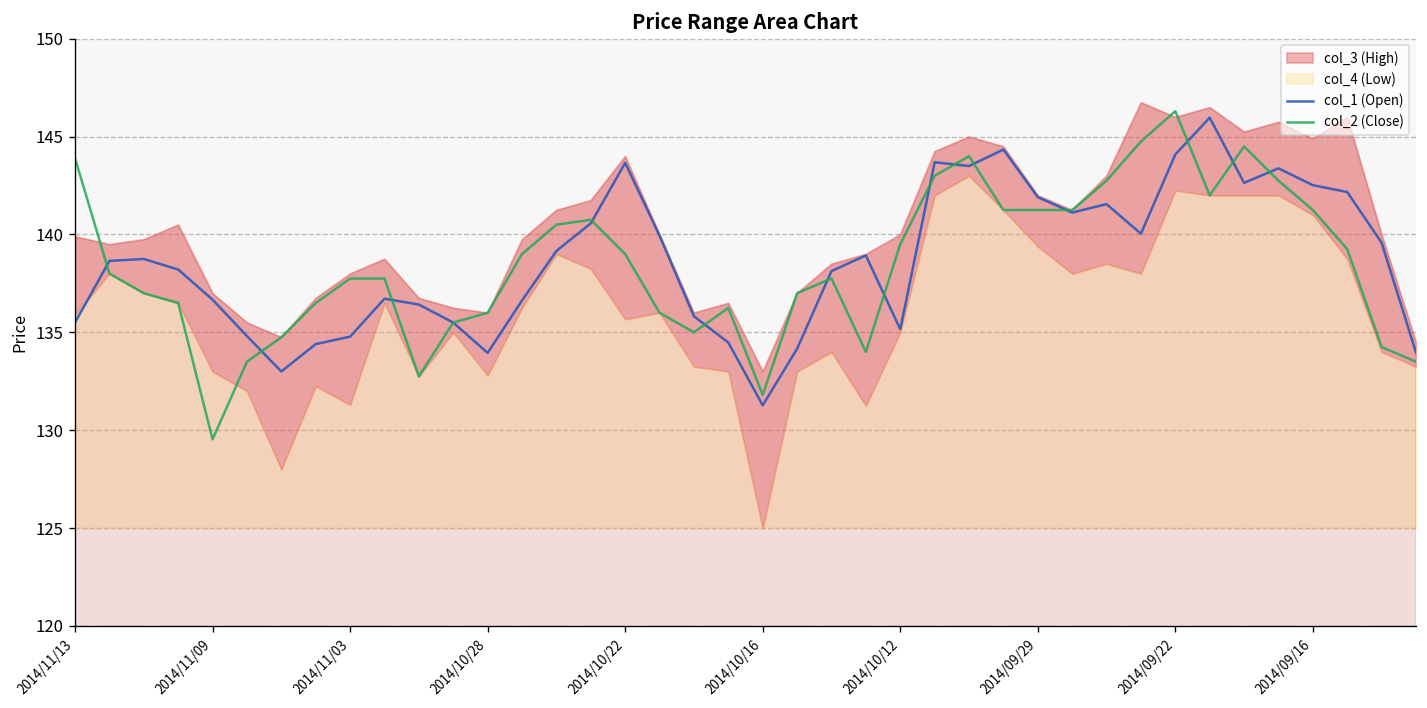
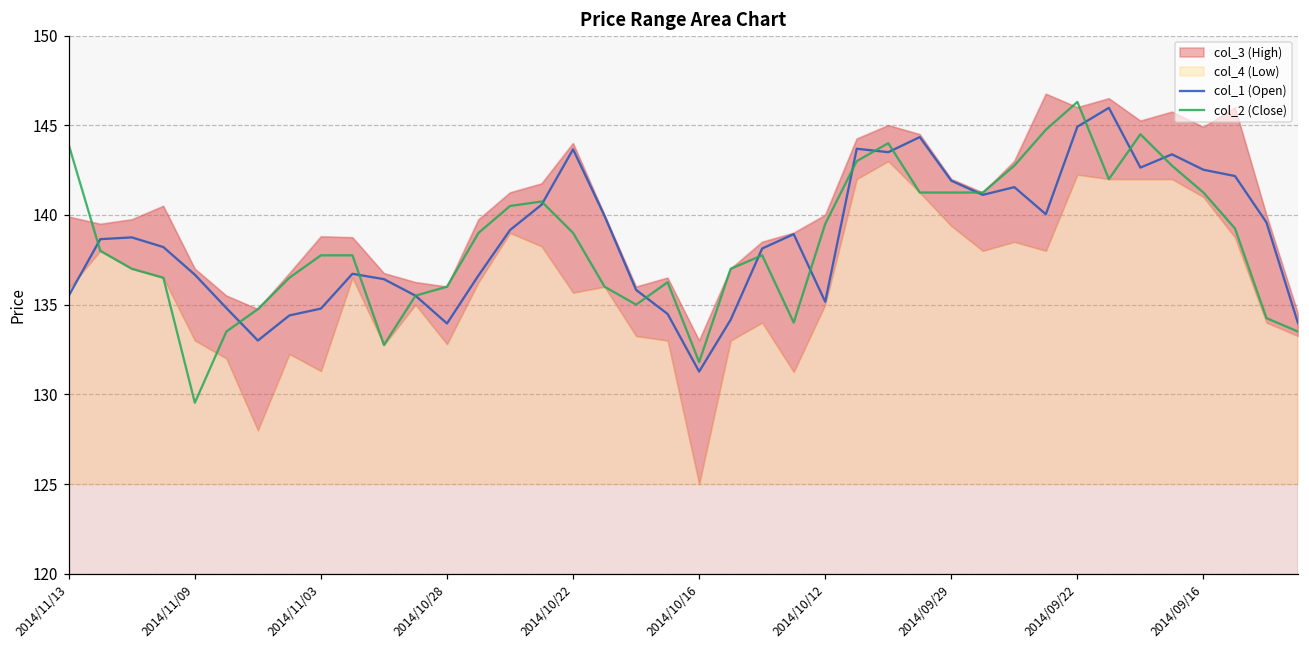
  {
    "col_1 (Open)": {
      "2014/11/13": 135.5,
      "2014/11/09": 136.7,
      "2014/11/03": 134.8,
      "2014/10/28": 134.0,
      "2014/10/22": 143.7,
      "2014/10/16": 131.3,
      "2014/10/12": 135.2,
-     "2014/09/22": 144.1,
+     "2014/09/22": 144.9,
      "2014/09/16": 142.5
    },
    "col_2 (Close)": {
      "2014/11/13": 143.9,
      "2014/11/09": 129.5,
      "2014/11/03": 137.8,
      "2014/10/22": 139.0,
      "2014/10/16": 131.8,
      "2014/10/12": 139.5,
      "2014/09/29": 141.3,
      "2014/09/22": 146.3,
      "2014/09/16": 141.3
    },
    "col_4 (Low)": {
      "2014/11/13": 135.9,
      "2014/11/09": 133.0,
      "2014/11/03": 131.3,
      "2014/10/28": 132.8,
      "2014/10/22": 135.7,
      "2014/10/12": 135.0,
      "2014/09/29": 139.4,
      "2014/09/22": 142.3,
      "2014/09/16": 141.0
    },
    "col_3 (High)": {
      "2014/11/13": 139.9,
      "2014/11/09": 137.0,
-     "2014/11/03": 138.0,
+     "2014/11/03": 138.8,
      "2014/10/22": 144.0,
      "2014/10/16": 133.0,
      "2014/10/12": 140.0,
      "2014/09/22": 146.0,
      "2014/09/16": 144.9
    }
  }
